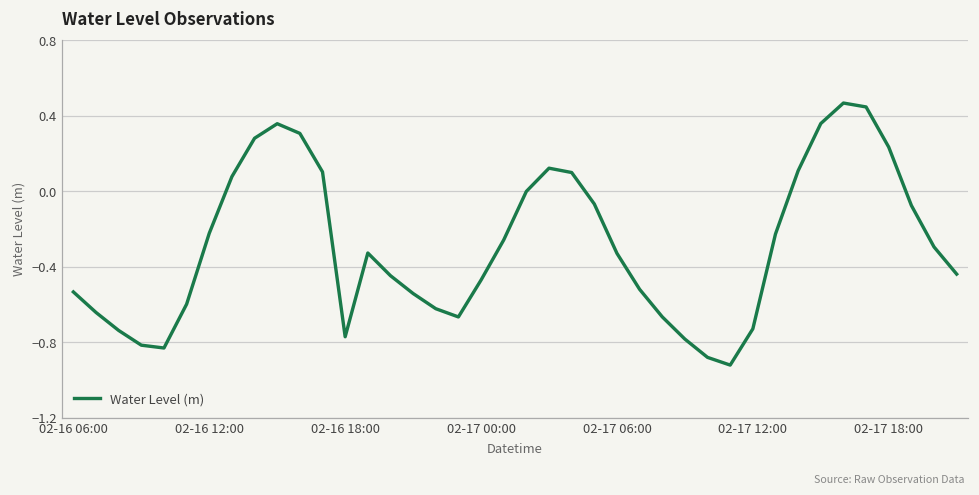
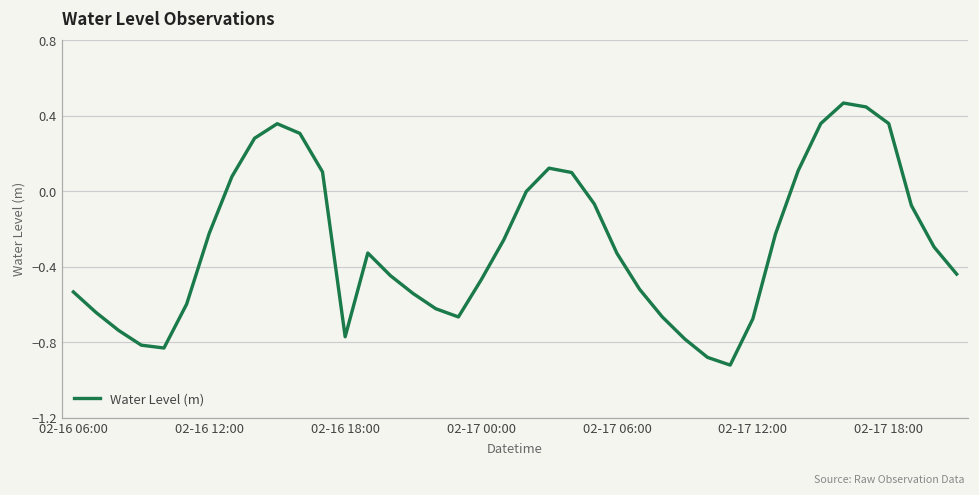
  {
    "02-16 06:00": -0.53,
    "02-16 12:00": -0.22,
    "02-16 18:00": -0.77,
    "02-17 00:00": -0.47,
    "02-17 06:00": -0.33,
-   "02-17 12:00": -0.73,
-   "02-17 18:00": 0.23
+   "02-17 12:00": -0.68,
+   "02-17 18:00": 0.36
  }
